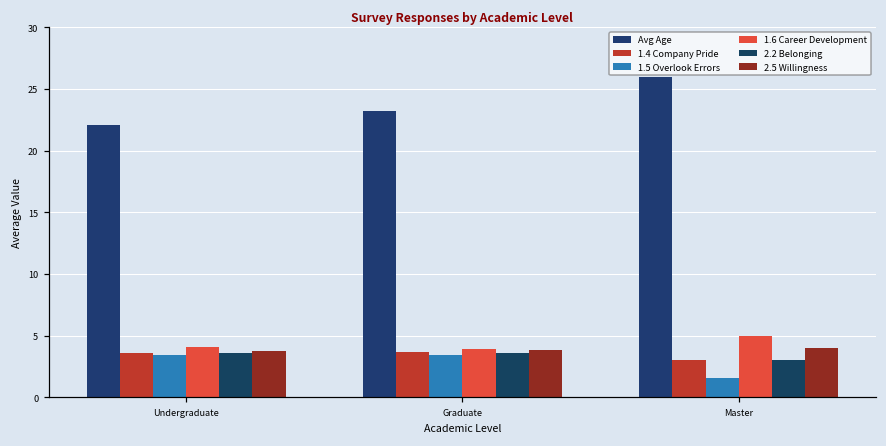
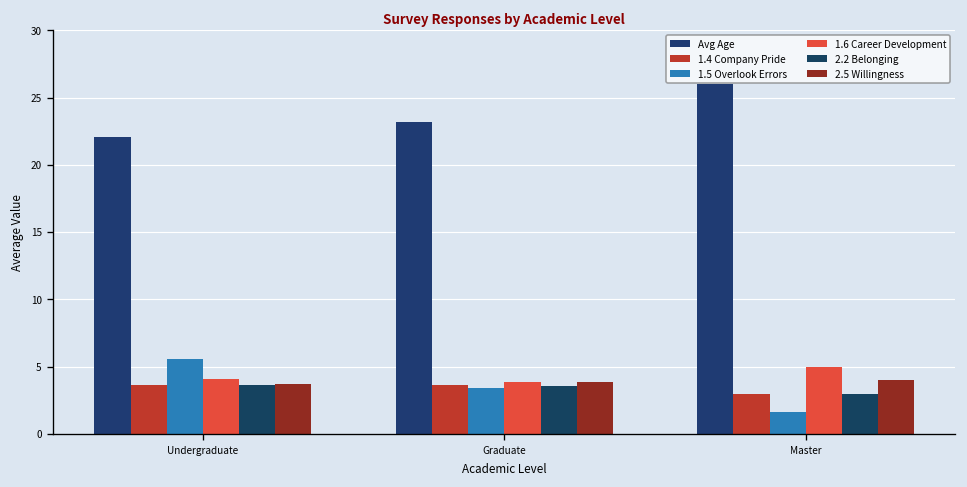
  {
    "1.5 Overlook Errors": {
-     "Undergraduate": 3.4,
+     "Undergraduate": 5.5,
      "Graduate": 3.4,
      "Master": 1.6
    }
  }
